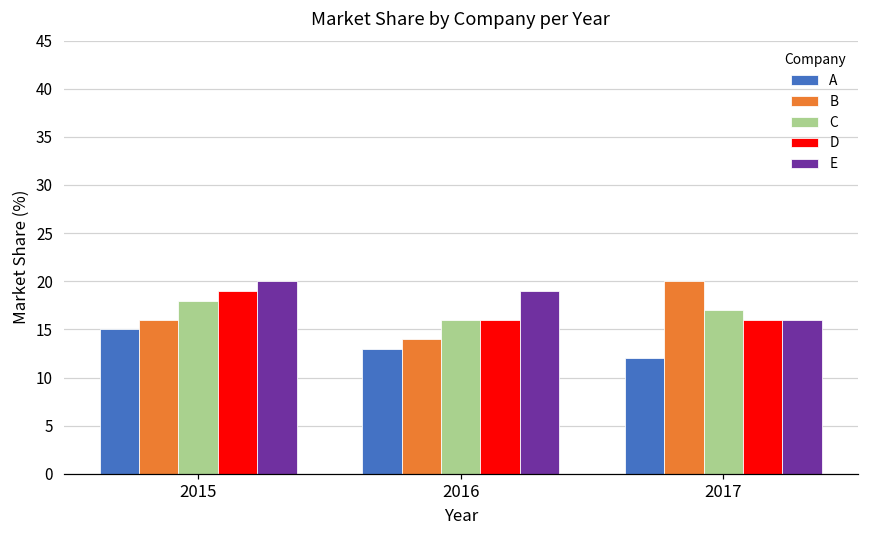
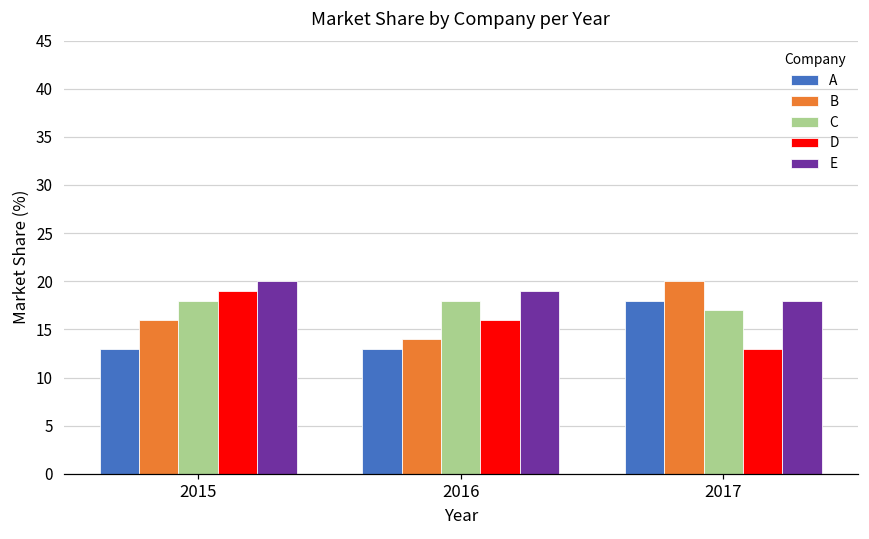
  {
    "A": {
-     "2015": 15,
+     "2015": 13,
      "2016": 13,
-     "2017": 12
+     "2017": 18
    },
    "B": {
      "2015": 16,
      "2016": 14,
      "2017": 20
    },
    "C": {
      "2015": 18,
-     "2016": 16,
+     "2016": 18,
      "2017": 17
    },
    "D": {
      "2015": 19,
      "2016": 16,
-     "2017": 16
+     "2017": 13
    },
    "E": {
      "2015": 20,
      "2016": 19,
-     "2017": 16
+     "2017": 18
    }
  }
